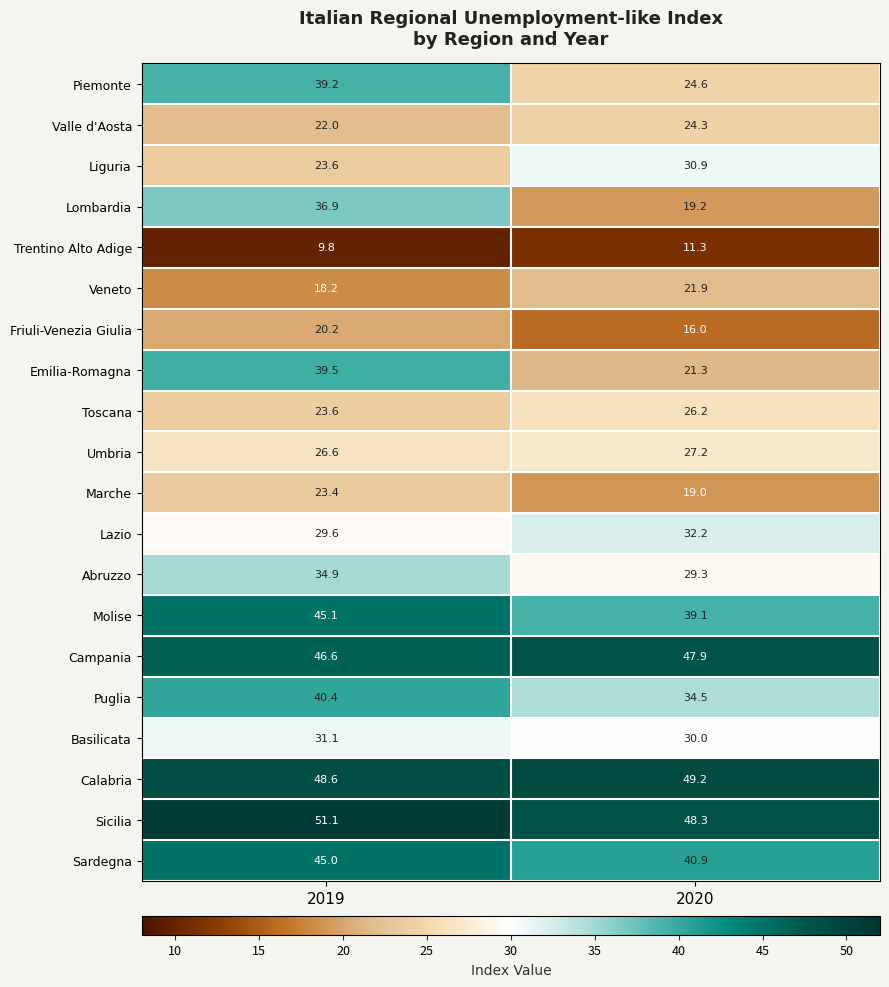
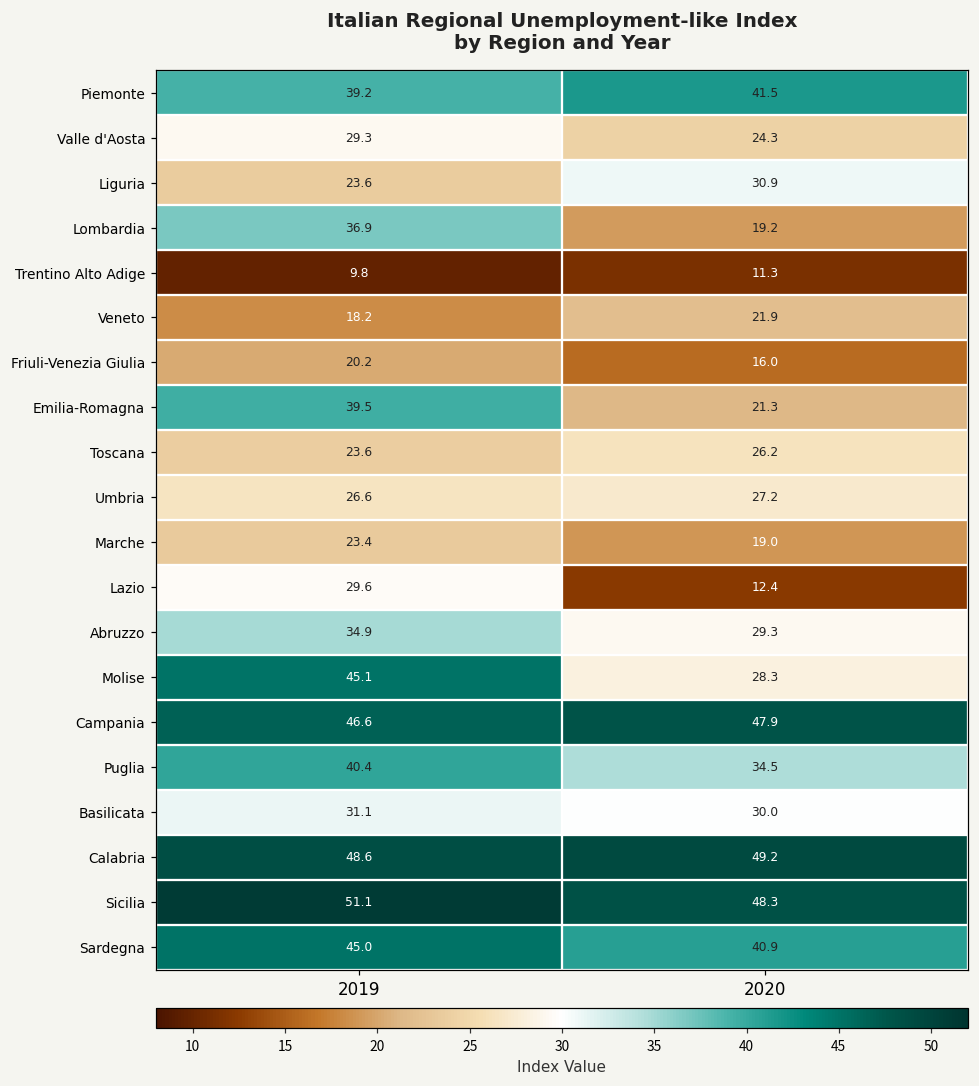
  {
    "Piemonte": {
      "2019": 39.2,
-     "2020": 24.6
+     "2020": 41.5
    },
    "Valle d'Aosta": {
-     "2019": 22.0,
+     "2019": 29.3,
      "2020": 24.3
    },
    "Liguria": {
      "2019": 23.6,
      "2020": 30.9
    },
    "Lombardia": {
      "2019": 36.9,
      "2020": 19.2
    },
    "Trentino Alto Adige": {
      "2019": 9.8,
      "2020": 11.3
    },
    "Veneto": {
      "2019": 18.2,
      "2020": 21.9
    },
    "Friuli-Venezia Giulia": {
      "2019": 20.2,
      "2020": 16.0
    },
    "Emilia-Romagna": {
      "2019": 39.5,
      "2020": 21.3
    },
    "Toscana": {
      "2019": 23.6,
      "2020": 26.2
    },
    "Umbria": {
      "2019": 26.6,
      "2020": 27.2
    },
    "Marche": {
      "2019": 23.4,
      "2020": 19.0
    },
    "Lazio": {
      "2019": 29.6,
-     "2020": 32.2
+     "2020": 12.4
    },
    "Abruzzo": {
      "2019": 34.9,
      "2020": 29.3
    },
    "Molise": {
      "2019": 45.1,
-     "2020": 39.1
+     "2020": 28.3
    },
    "Campania": {
      "2019": 46.6,
      "2020": 47.9
    },
    "Puglia": {
      "2019": 40.4,
      "2020": 34.5
    },
    "Basilicata": {
      "2019": 31.1,
      "2020": 30.0
    },
    "Calabria": {
      "2019": 48.6,
      "2020": 49.2
    },
    "Sicilia": {
      "2019": 51.1,
      "2020": 48.3
    },
    "Sardegna": {
      "2019": 45.0,
      "2020": 40.9
    }
  }
